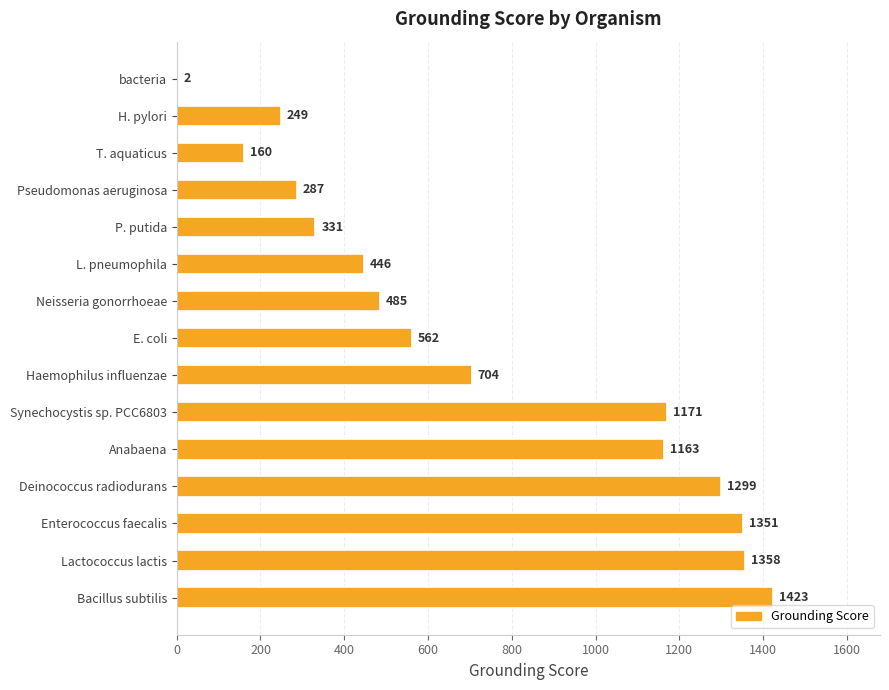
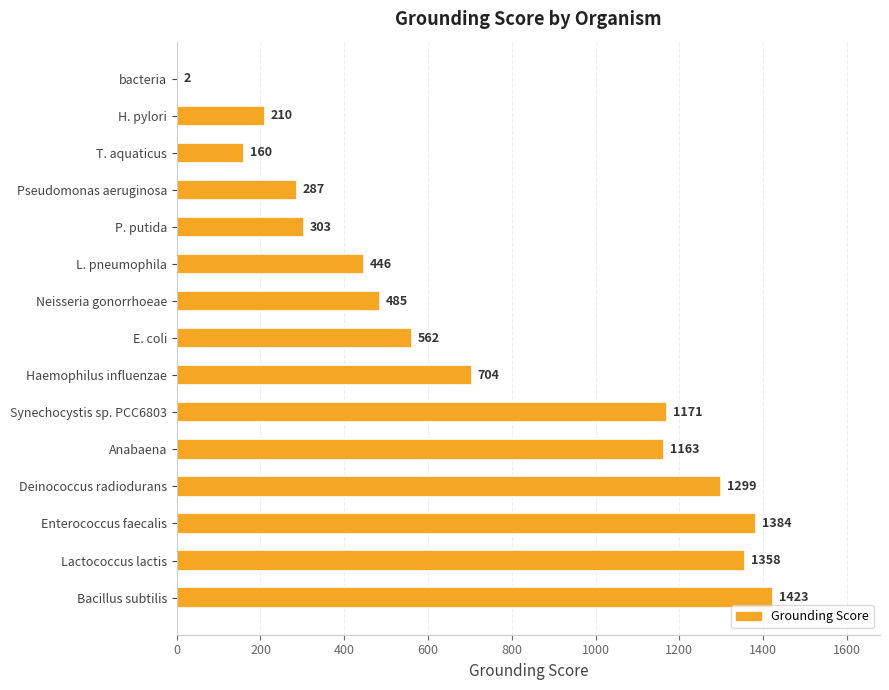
  {
    "bacteria": 2,
-   "H. pylori": 249,
+   "H. pylori": 210,
    "T. aquaticus": 160,
    "Pseudomonas aeruginosa": 287,
-   "P. putida": 331,
+   "P. putida": 303,
    "L. pneumophila": 446,
    "Neisseria gonorrhoeae": 485,
    "E. coli": 562,
    "Haemophilus influenzae": 704,
    "Synechocystis sp. PCC6803": 1171,
    "Anabaena": 1163,
    "Deinococcus radiodurans": 1299,
-   "Enterococcus faecalis": 1351,
+   "Enterococcus faecalis": 1384,
    "Lactococcus lactis": 1358,
    "Bacillus subtilis": 1423
  }
